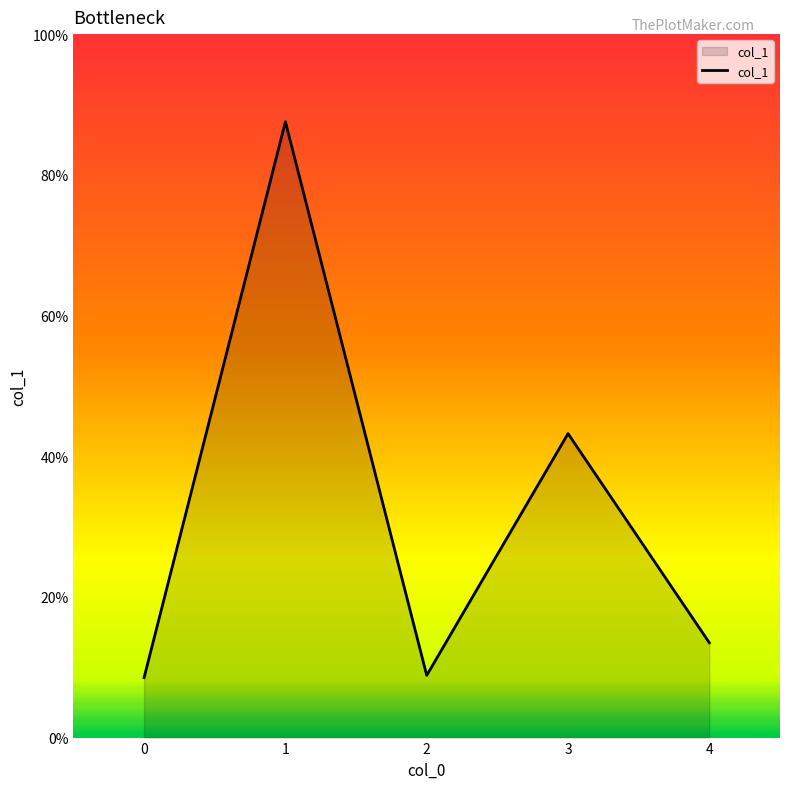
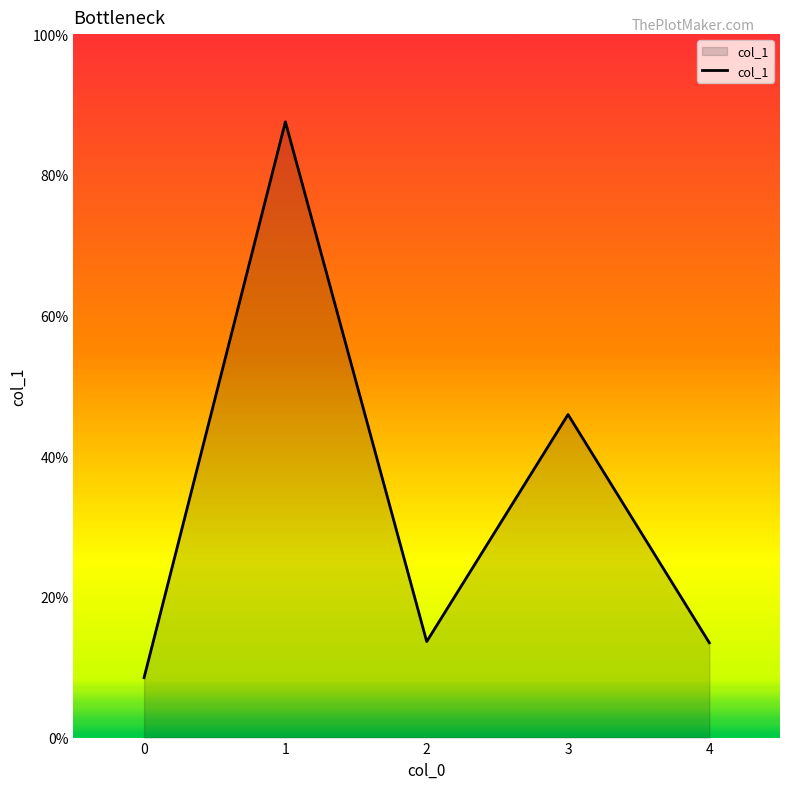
  {
    "0": "9%",
    "1": "88%",
-   "2": "9%",
-   "3": "43%",
+   "2": "14%",
+   "3": "46%",
    "4": "13%"
  }
